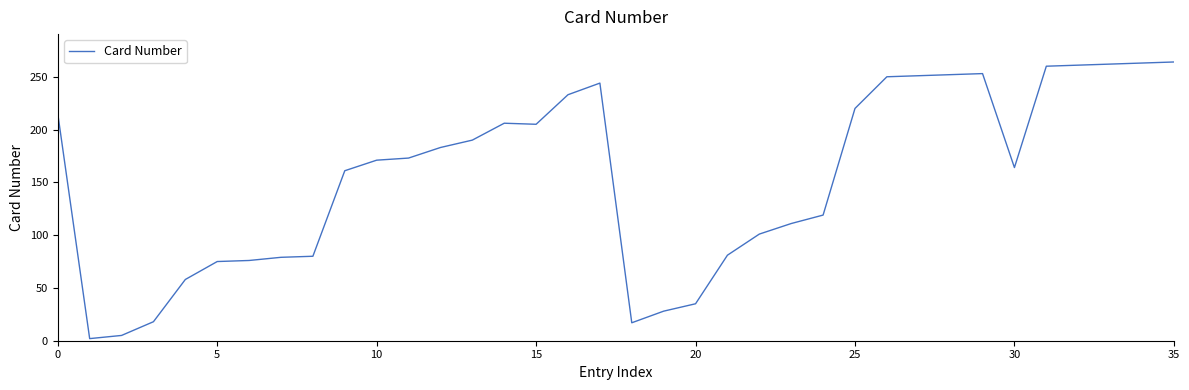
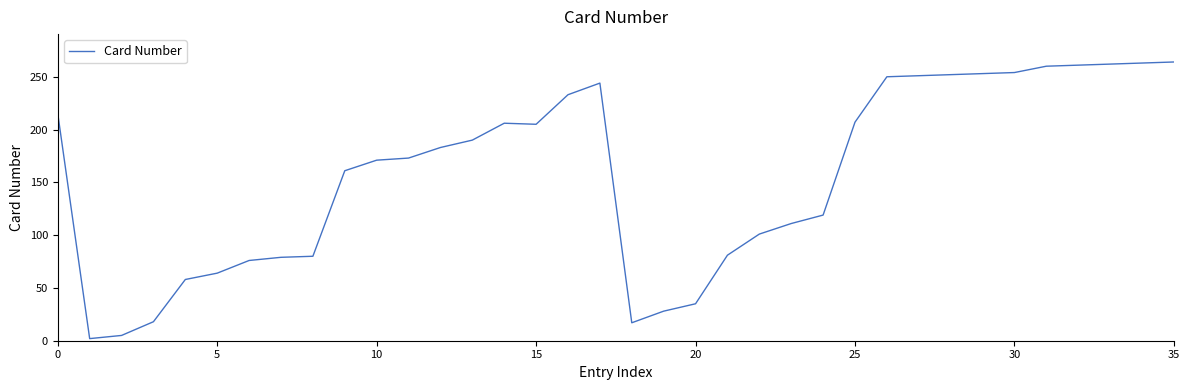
  {
    "0": 215,
-   "5": 75,
+   "5": 64,
    "10": 171,
    "15": 205,
    "20": 35,
-   "25": 220,
-   "30": 164,
+   "25": 207,
+   "30": 254,
    "35": 264
  }
